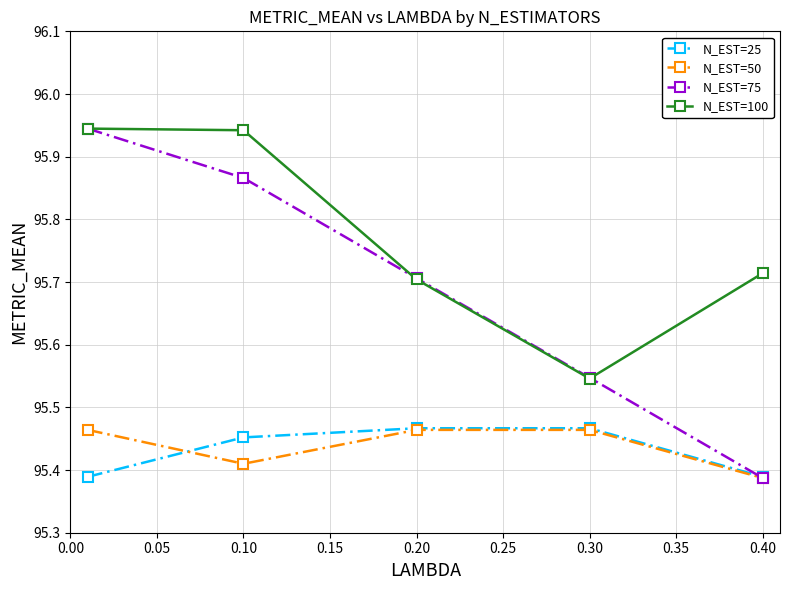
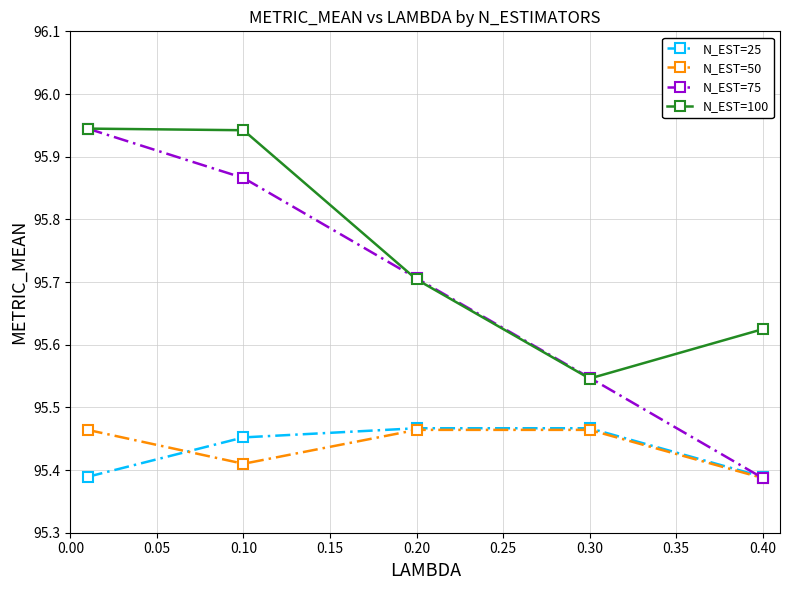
  {
    "N_EST=25": {
      "0.10": 95.45
    },
    "N_EST=50": {
      "0.10": 95.41
    },
    "N_EST=75": {
      "0.10": 95.87
    },
    "N_EST=100": {
      "0.10": 95.94,
-     "0.40": 95.71
+     "0.40": 95.62
    }
  }
